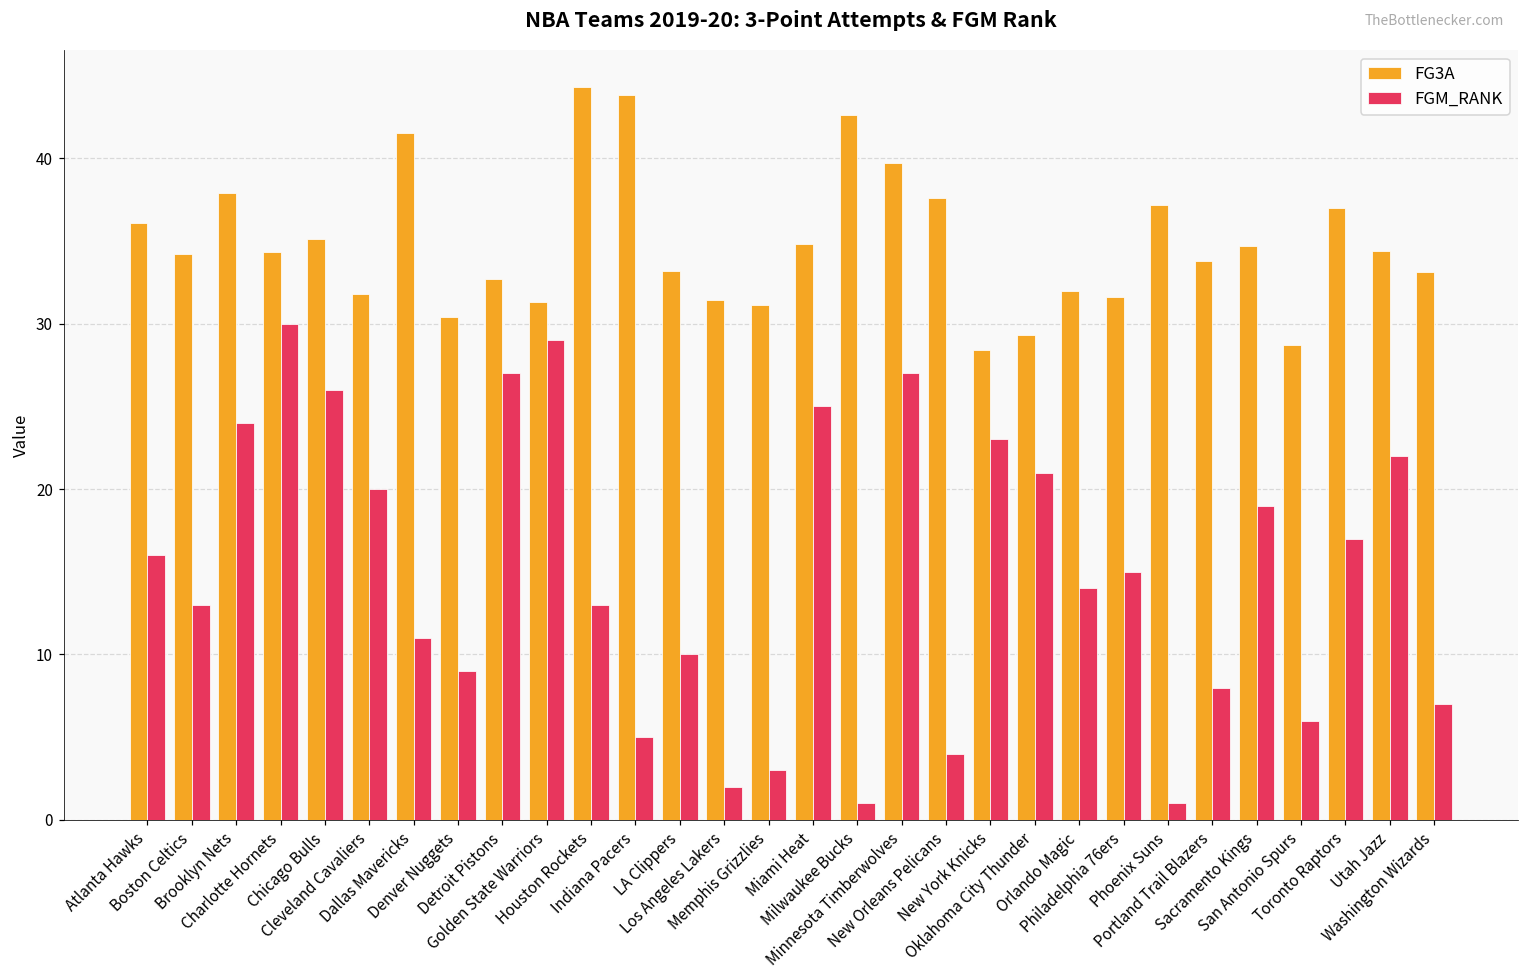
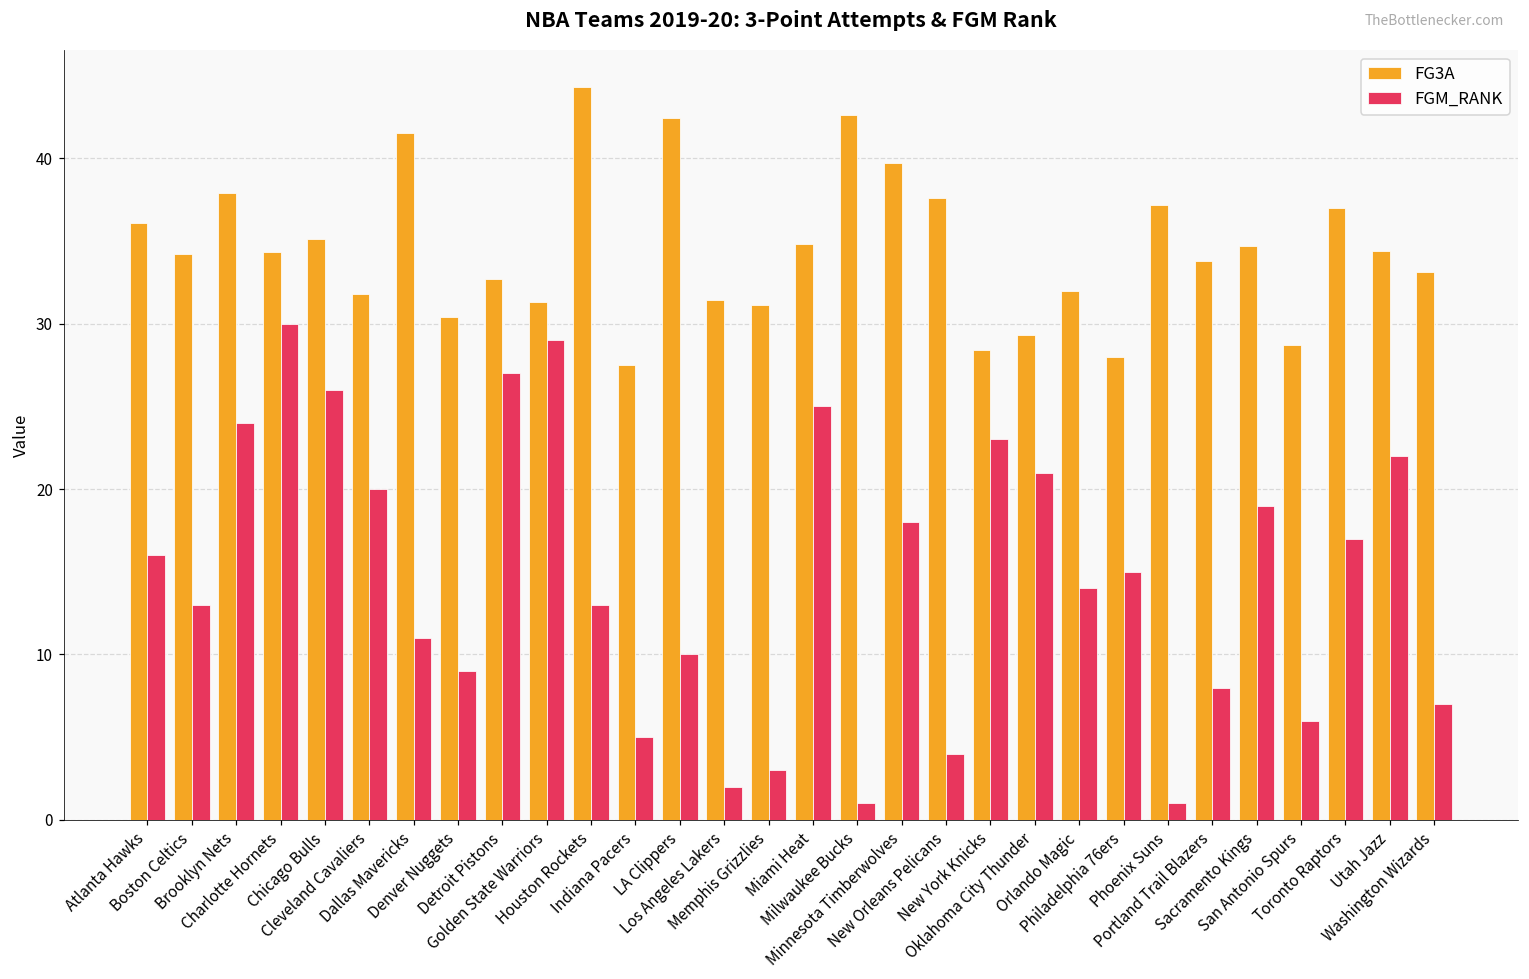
  {
    "FG3A": {
      "Atlanta Hawks": 36.1,
      "Boston Celtics": 34.2,
      "Brooklyn Nets": 37.9,
      "Charlotte Hornets": 34.3,
      "Chicago Bulls": 35.1,
      "Cleveland Cavaliers": 31.8,
      "Dallas Mavericks": 41.5,
      "Denver Nuggets": 30.4,
      "Detroit Pistons": 32.7,
      "Golden State Warriors": 31.3,
      "Houston Rockets": 44.3,
-     "Indiana Pacers": 43.8,
-     "LA Clippers": 33.2,
+     "Indiana Pacers": 27.5,
+     "LA Clippers": 42.4,
      "Los Angeles Lakers": 31.4,
      "Memphis Grizzlies": 31.1,
      "Miami Heat": 34.8,
      "Milwaukee Bucks": 42.6,
      "Minnesota Timberwolves": 39.7,
      "New Orleans Pelicans": 37.6,
      "New York Knicks": 28.4,
      "Oklahoma City Thunder": 29.3,
      "Orlando Magic": 32.0,
-     "Philadelphia 76ers": 31.6,
+     "Philadelphia 76ers": 28.0,
      "Phoenix Suns": 37.2,
      "Portland Trail Blazers": 33.8,
      "Sacramento Kings": 34.7,
      "San Antonio Spurs": 28.7,
      "Toronto Raptors": 37.0,
      "Utah Jazz": 34.4,
      "Washington Wizards": 33.1
    },
    "FGM_RANK": {
      "Atlanta Hawks": 16,
      "Boston Celtics": 13,
      "Brooklyn Nets": 24,
      "Charlotte Hornets": 30,
      "Chicago Bulls": 26,
      "Cleveland Cavaliers": 20,
      "Dallas Mavericks": 11,
      "Denver Nuggets": 9,
      "Detroit Pistons": 27,
      "Golden State Warriors": 29,
      "Houston Rockets": 13,
      "Indiana Pacers": 5,
      "LA Clippers": 10,
      "Los Angeles Lakers": 2,
      "Memphis Grizzlies": 3,
      "Miami Heat": 25,
      "Milwaukee Bucks": 1,
-     "Minnesota Timberwolves": 27,
+     "Minnesota Timberwolves": 18,
      "New Orleans Pelicans": 4,
      "New York Knicks": 23,
      "Oklahoma City Thunder": 21,
      "Orlando Magic": 14,
      "Philadelphia 76ers": 15,
      "Phoenix Suns": 1,
      "Portland Trail Blazers": 8,
      "Sacramento Kings": 19,
      "San Antonio Spurs": 6,
      "Toronto Raptors": 17,
      "Utah Jazz": 22,
      "Washington Wizards": 7
    }
  }
